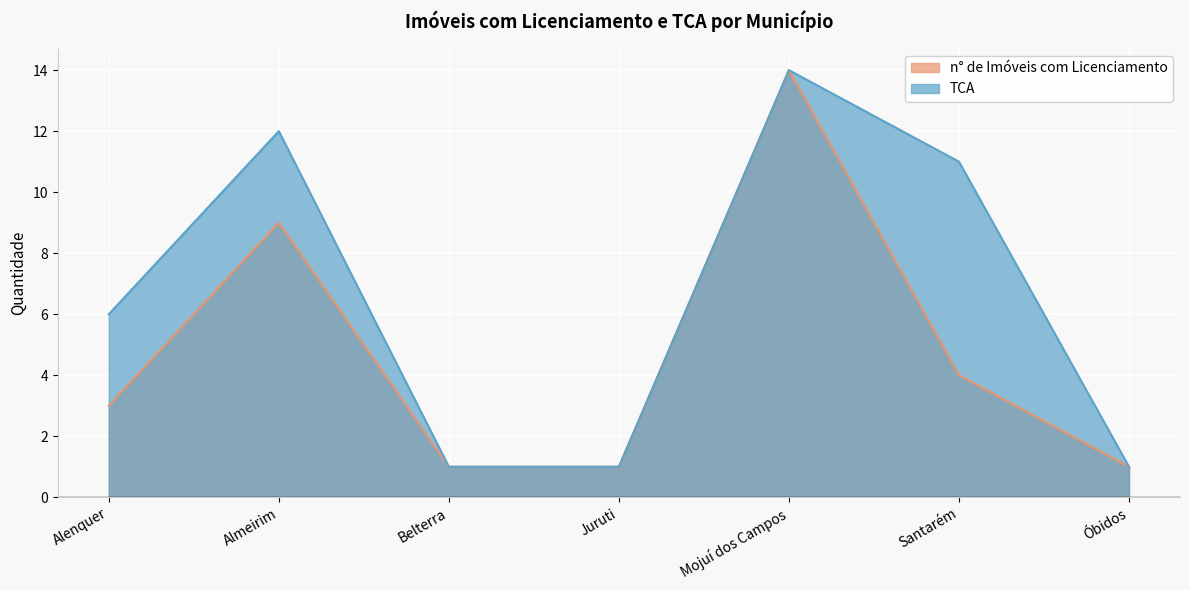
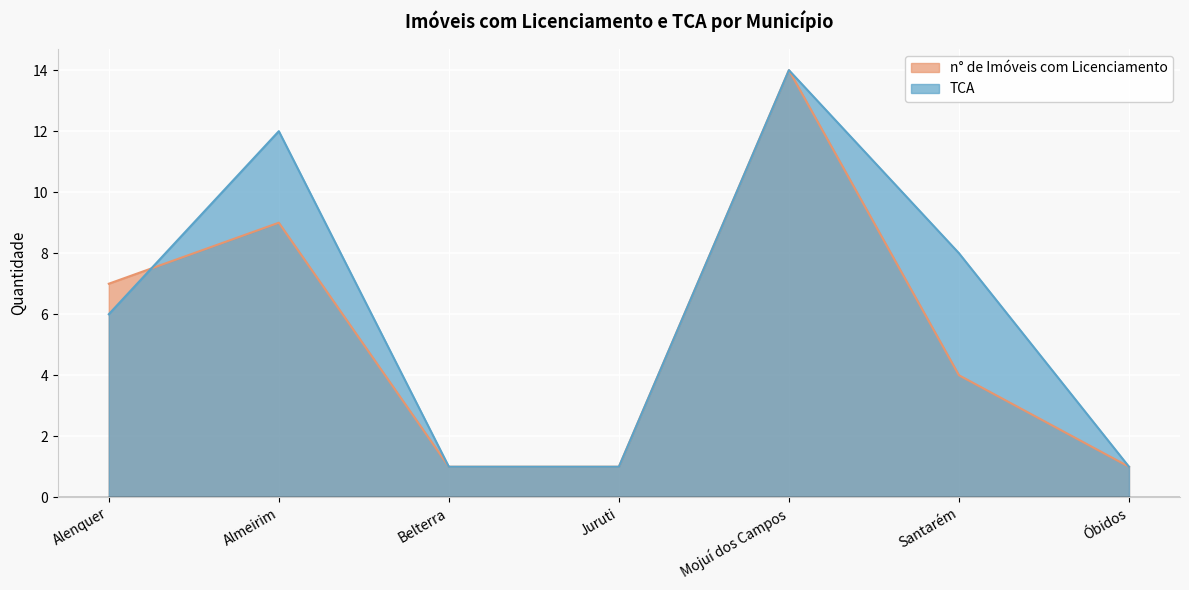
  {
    "n° de Imóveis com Licenciamento": {
-     "Alenquer": 3,
+     "Alenquer": 7,
      "Almeirim": 9,
      "Santarém": 4
    },
    "TCA": {
      "Alenquer": 6,
      "Almeirim": 12,
-     "Santarém": 11
+     "Santarém": 8
    }
  }
